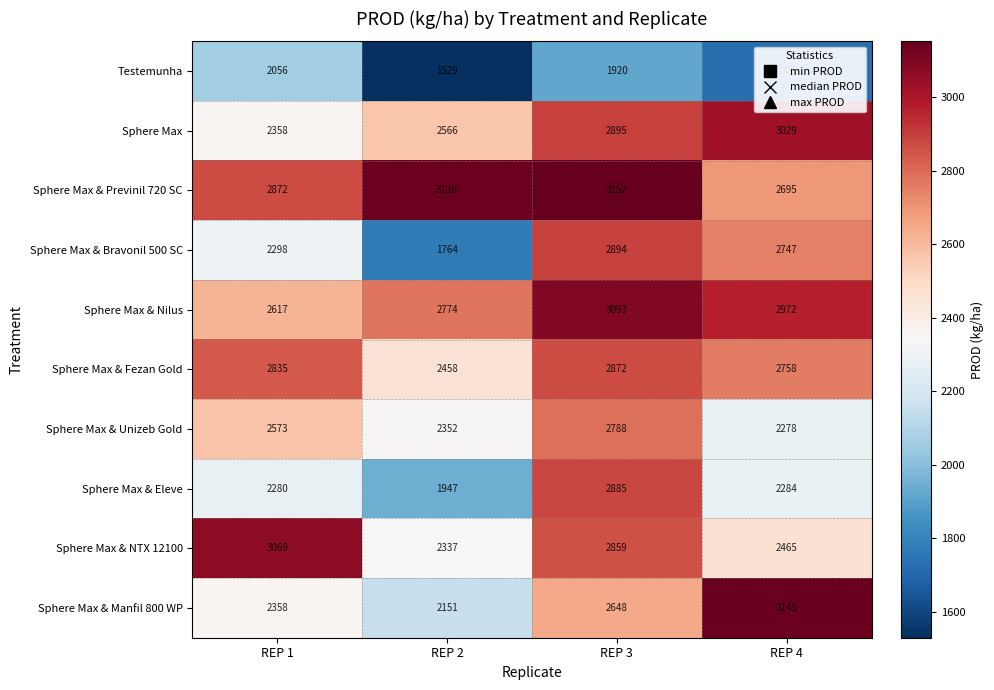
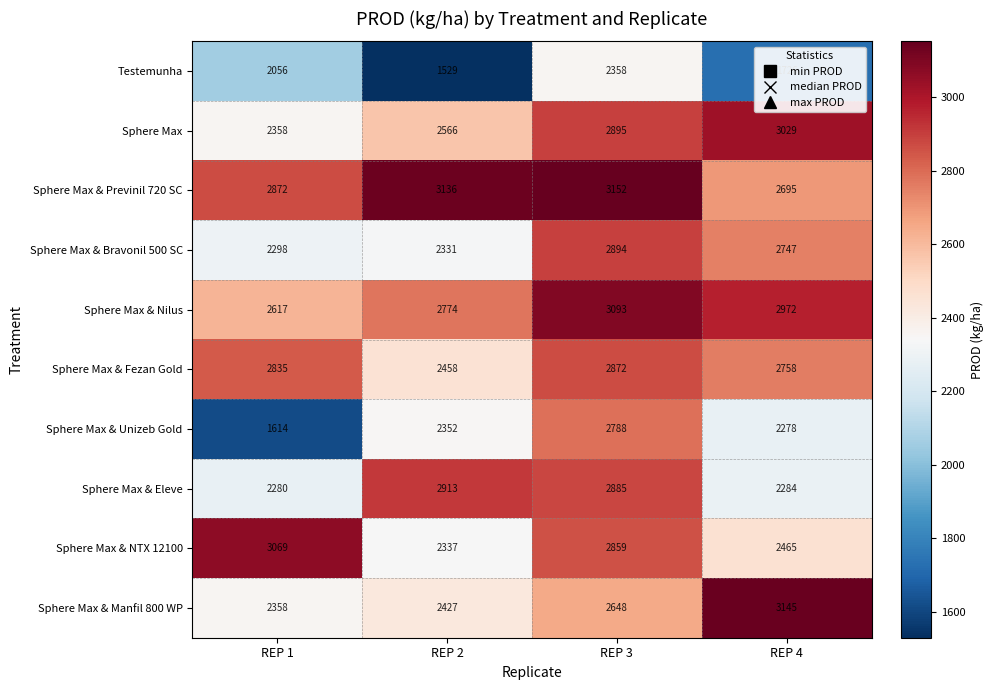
  {
    "Testemunha": {
      "REP 1": 2056,
      "REP 2": 1529,
-     "REP 3": 1920
+     "REP 3": 2358
    },
    "Sphere Max": {
      "REP 1": 2358,
      "REP 2": 2566,
      "REP 3": 2895,
      "REP 4": 3029
    },
    "Sphere Max & Previnil 720 SC": {
      "REP 1": 2872,
      "REP 2": 3136,
      "REP 3": 3152,
      "REP 4": 2695
    },
    "Sphere Max & Bravonil 500 SC": {
      "REP 1": 2298,
-     "REP 2": 1764,
+     "REP 2": 2331,
      "REP 3": 2894,
      "REP 4": 2747
    },
    "Sphere Max & Nilus": {
      "REP 1": 2617,
      "REP 2": 2774,
      "REP 3": 3093,
      "REP 4": 2972
    },
    "Sphere Max & Fezan Gold": {
      "REP 1": 2835,
      "REP 2": 2458,
      "REP 3": 2872,
      "REP 4": 2758
    },
    "Sphere Max & Unizeb Gold": {
-     "REP 1": 2573,
+     "REP 1": 1614,
      "REP 2": 2352,
      "REP 3": 2788,
      "REP 4": 2278
    },
    "Sphere Max & Eleve": {
      "REP 1": 2280,
-     "REP 2": 1947,
+     "REP 2": 2913,
      "REP 3": 2885,
      "REP 4": 2284
    },
    "Sphere Max & NTX 12100": {
      "REP 1": 3069,
      "REP 2": 2337,
      "REP 3": 2859,
      "REP 4": 2465
    },
    "Sphere Max & Manfil 800 WP": {
      "REP 1": 2358,
-     "REP 2": 2151,
+     "REP 2": 2427,
      "REP 3": 2648,
      "REP 4": 3145
    }
  }
